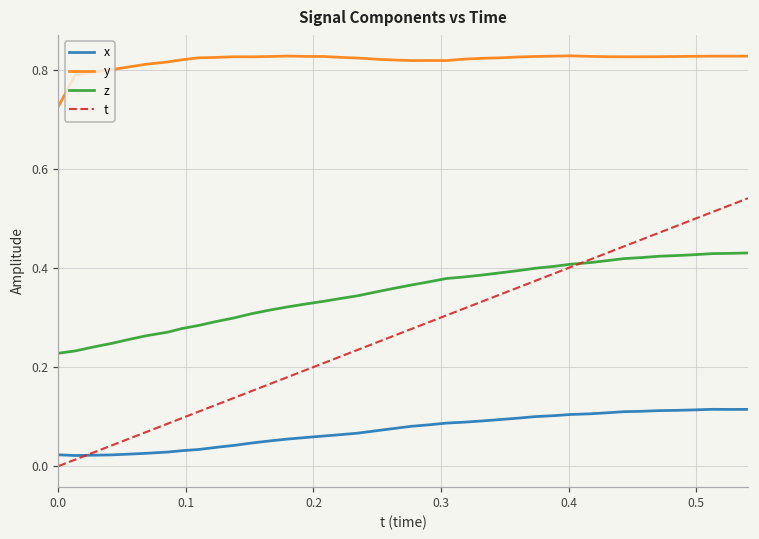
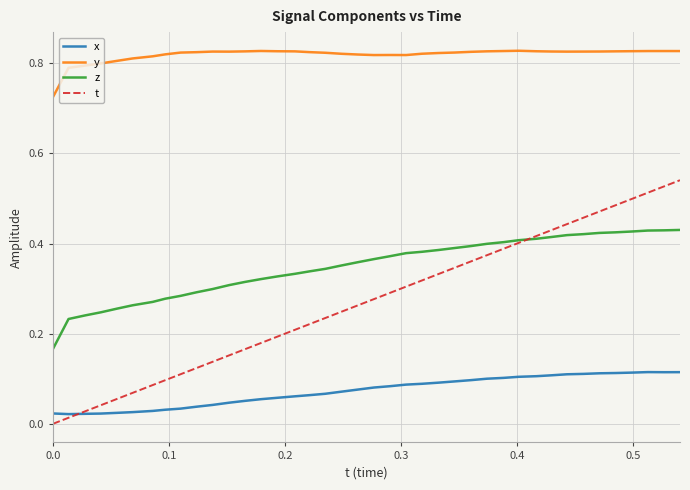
  {
    "x": {
      "0.0": 0.02
    },
    "y": {
      "0.0": 0.73
    },
    "z": {
-     "0.0": 0.23
+     "0.0": 0.17
    },
    "t": {
      "0.0": 0.00
    }
  }
